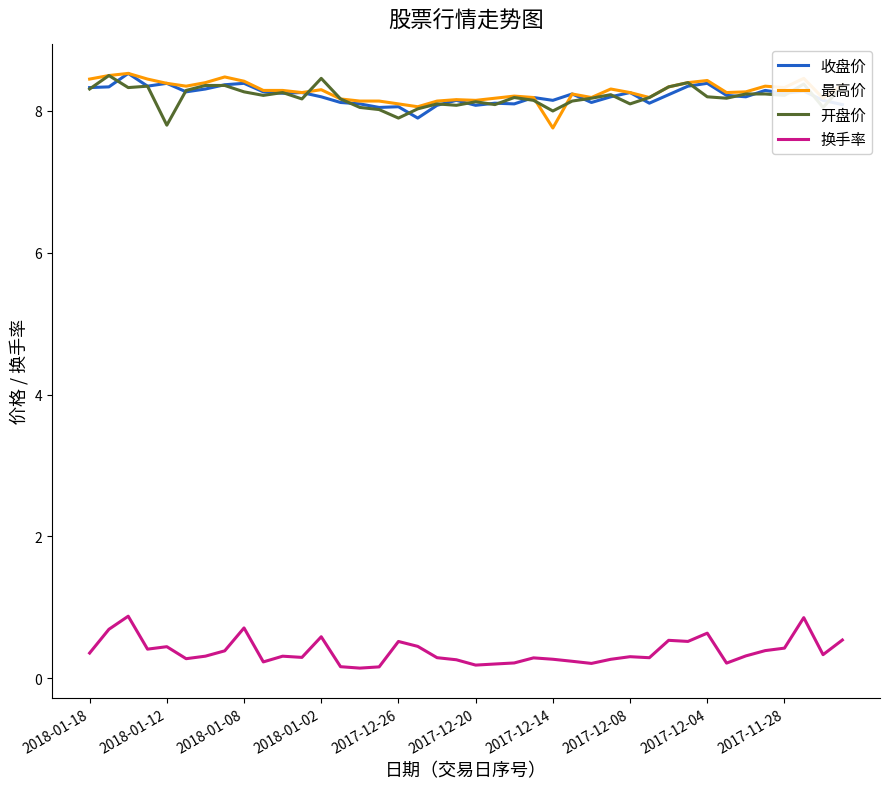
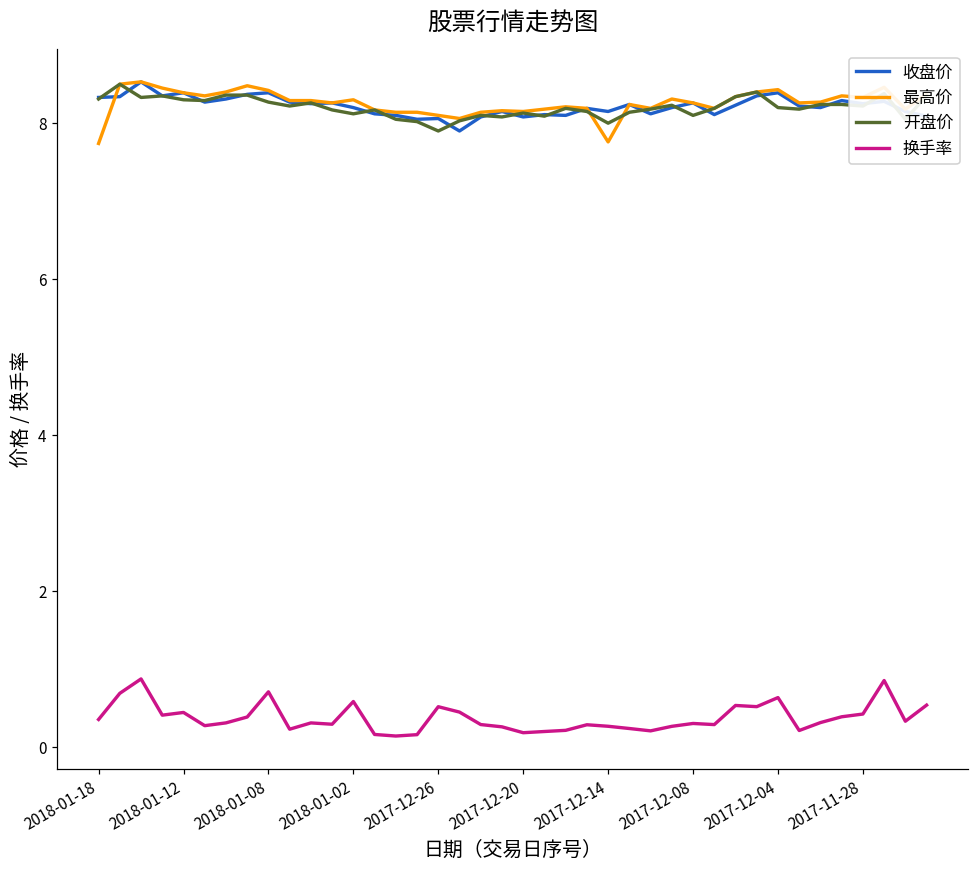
  {
    "收盘价": {
      "2018-01-02": 8.2,
      "2017-12-26": 8.1,
      "2017-12-20": 8.1,
      "2017-12-14": 8.2,
      "2017-12-04": 8.4
    },
    "最高价": {
-     "2018-01-18": 8.5,
+     "2018-01-18": 7.7,
      "2018-01-02": 8.3,
      "2017-12-26": 8.1,
      "2017-12-14": 7.8,
      "2017-12-04": 8.4
    },
    "开盘价": {
-     "2018-01-12": 7.8,
+     "2018-01-12": 8.3,
      "2018-01-08": 8.3,
-     "2018-01-02": 8.5,
+     "2018-01-02": 8.1,
      "2017-12-26": 7.9,
      "2017-12-14": 8.0,
      "2017-12-08": 8.1,
      "2017-12-04": 8.2
    },
    "换手率": {
      "2018-01-18": 0.4,
      "2018-01-12": 0.4,
      "2018-01-08": 0.7,
      "2018-01-02": 0.6,
      "2017-12-26": 0.5,
      "2017-12-20": 0.2,
      "2017-12-14": 0.3,
      "2017-12-08": 0.3,
      "2017-12-04": 0.6,
      "2017-11-28": 0.4
    }
  }
